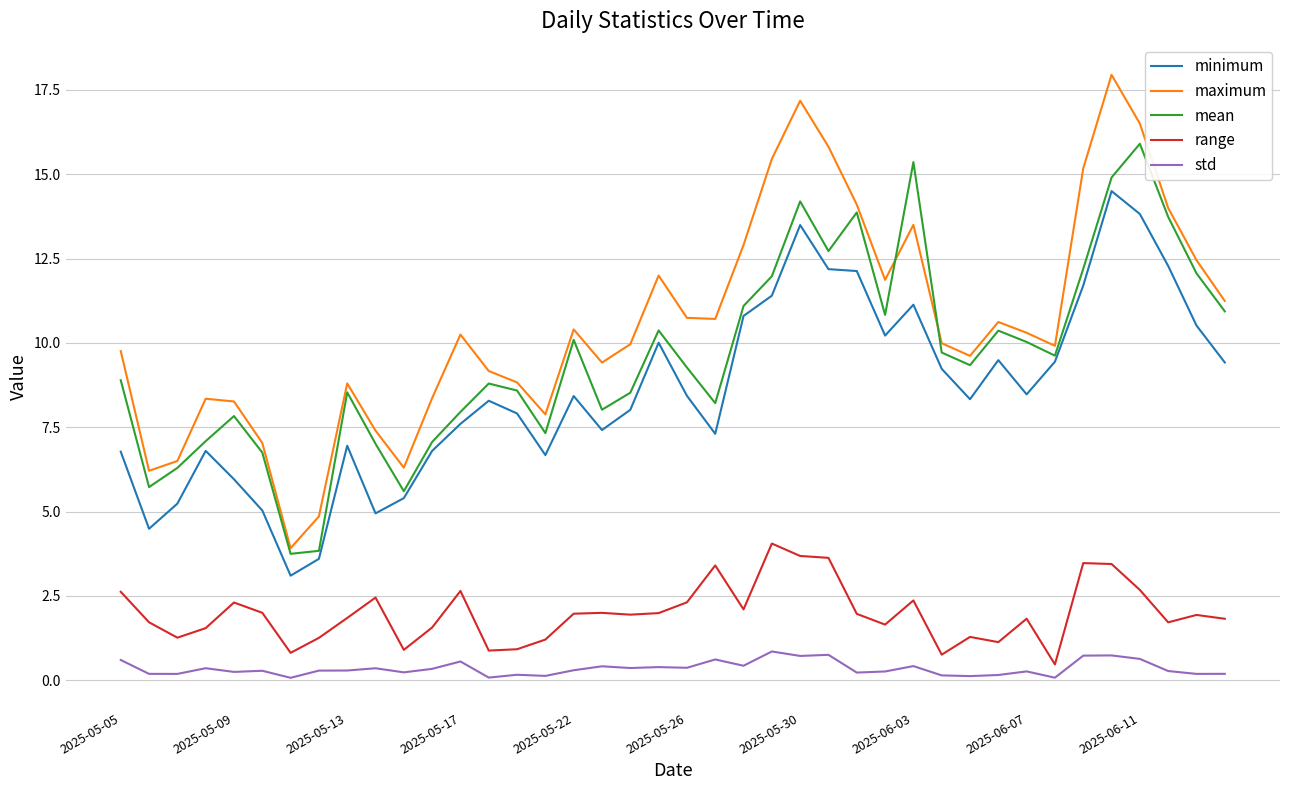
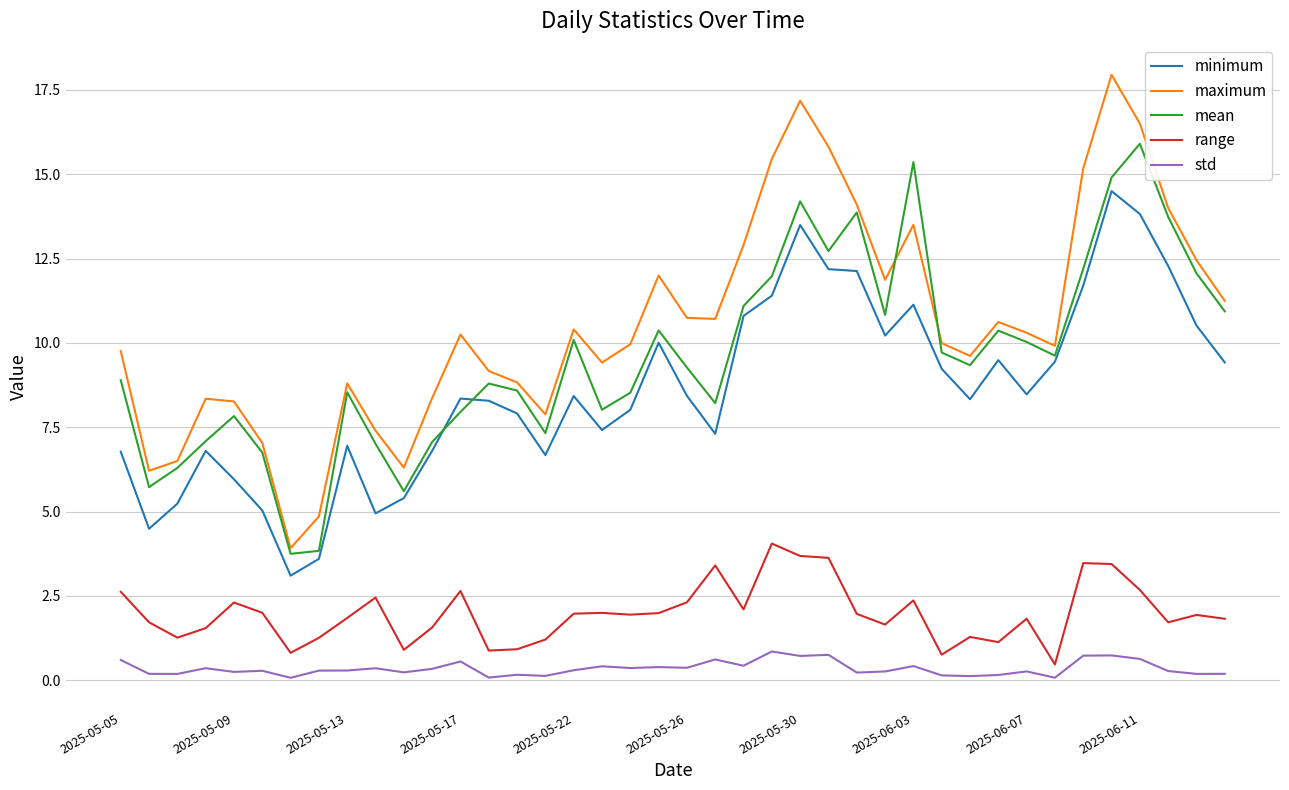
  {
    "minimum": {
      "2025-05-05": 6.8,
      "2025-05-09": 6.0,
      "2025-05-13": 7.0,
-     "2025-05-17": 7.6,
+     "2025-05-17": 8.4,
      "2025-05-22": 8.4,
      "2025-05-26": 8.4,
      "2025-05-30": 13.5,
      "2025-06-03": 11.1,
      "2025-06-07": 8.5,
      "2025-06-11": 13.8
    },
    "maximum": {
      "2025-05-05": 9.8,
      "2025-05-09": 8.3,
      "2025-05-13": 8.8,
      "2025-05-17": 10.2,
      "2025-05-22": 10.4,
      "2025-05-26": 10.7,
      "2025-05-30": 17.2,
      "2025-06-03": 13.5,
      "2025-06-07": 10.3,
      "2025-06-11": 16.5
    },
    "mean": {
      "2025-05-05": 8.9,
      "2025-05-09": 7.8,
      "2025-05-13": 8.5,
      "2025-05-17": 8.0,
      "2025-05-22": 10.1,
      "2025-05-26": 9.3,
      "2025-05-30": 14.2,
      "2025-06-03": 15.4,
      "2025-06-07": 10.0,
      "2025-06-11": 15.9
    },
    "range": {
      "2025-05-05": 2.6,
      "2025-05-09": 2.3,
      "2025-05-13": 1.8,
      "2025-05-17": 2.6,
      "2025-05-22": 2.0,
      "2025-05-26": 2.3,
      "2025-05-30": 3.7,
      "2025-06-03": 2.4,
      "2025-06-07": 1.8,
      "2025-06-11": 2.7
    },
    "std": {
      "2025-05-05": 0.6,
      "2025-05-09": 0.2,
      "2025-05-13": 0.3,
      "2025-05-17": 0.6,
      "2025-05-22": 0.3,
      "2025-05-26": 0.4,
      "2025-05-30": 0.7,
      "2025-06-03": 0.4,
      "2025-06-07": 0.3,
      "2025-06-11": 0.6
    }
  }
